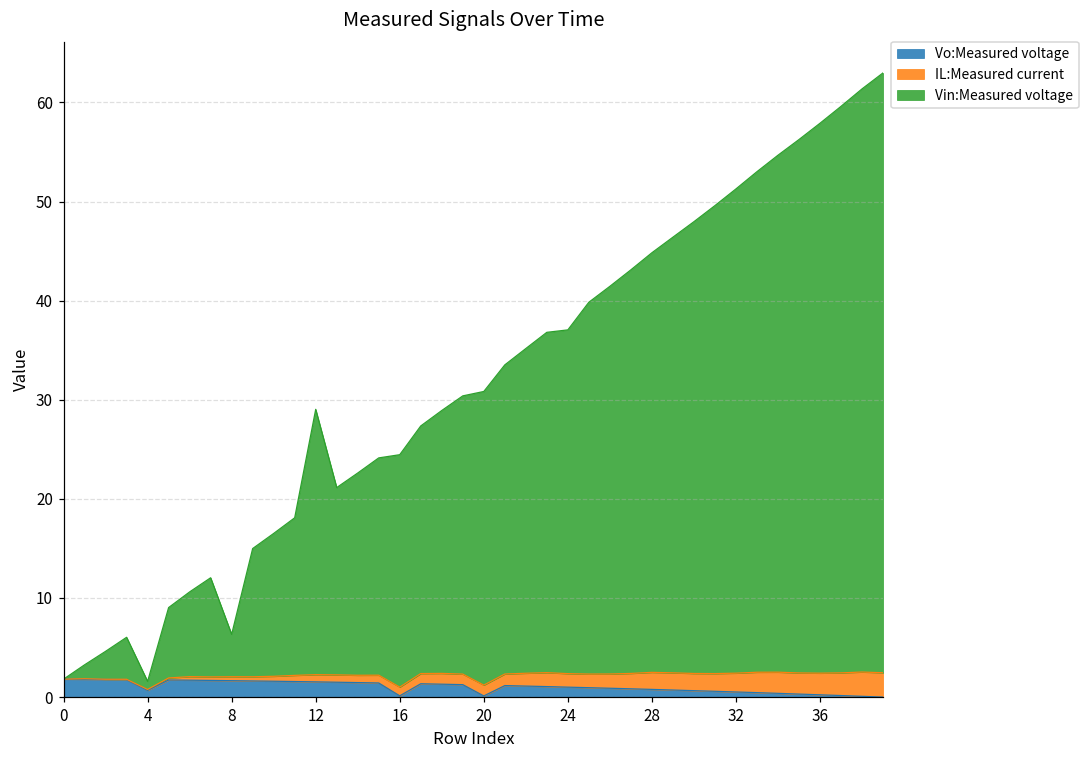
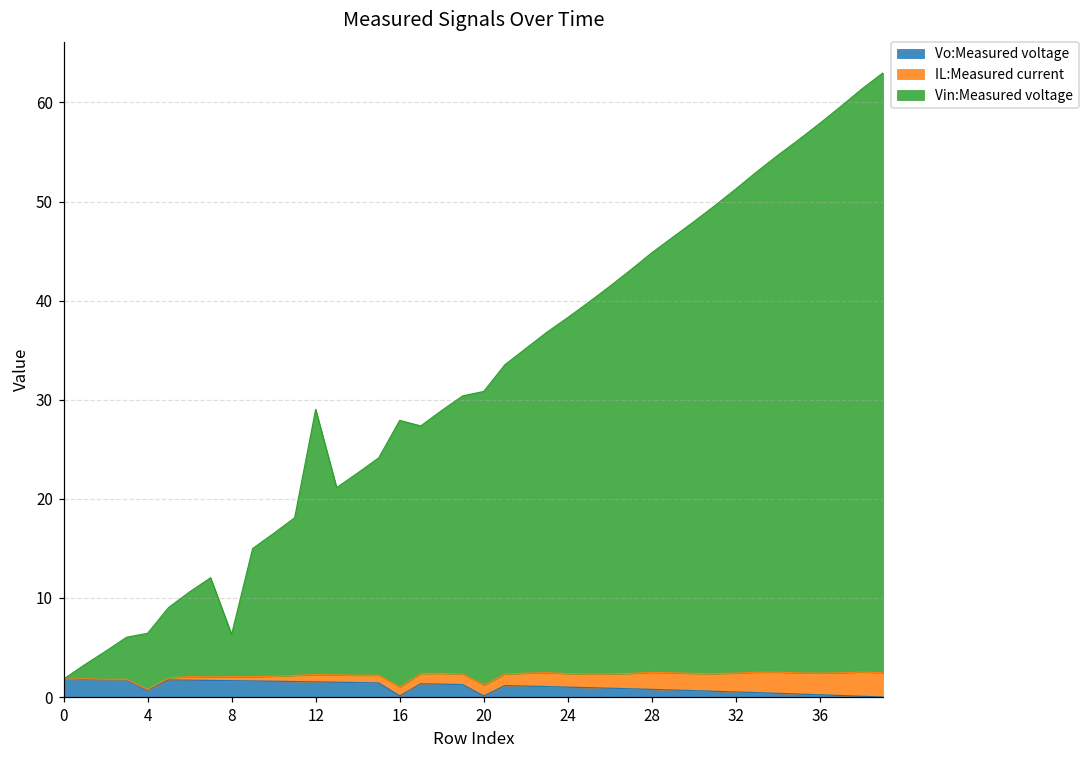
  {
    "Vo:Measured voltage": {
      "8": 2,
      "12": 2,
      "16": 0,
      "20": 0,
      "24": 1,
      "28": 1,
      "32": 1,
      "36": 0
    },
    "IL:Measured current": {
      "8": 0,
      "12": 1,
      "16": 1,
      "20": 1,
      "24": 1,
      "28": 2,
      "32": 2,
      "36": 2
    },
    "Vin:Measured voltage": {
-     "4": 1,
+     "4": 6,
      "8": 4,
      "12": 27,
-     "16": 23,
+     "16": 27,
      "20": 30,
-     "24": 35,
+     "24": 36,
      "28": 42,
      "32": 49,
      "36": 55
    }
  }
